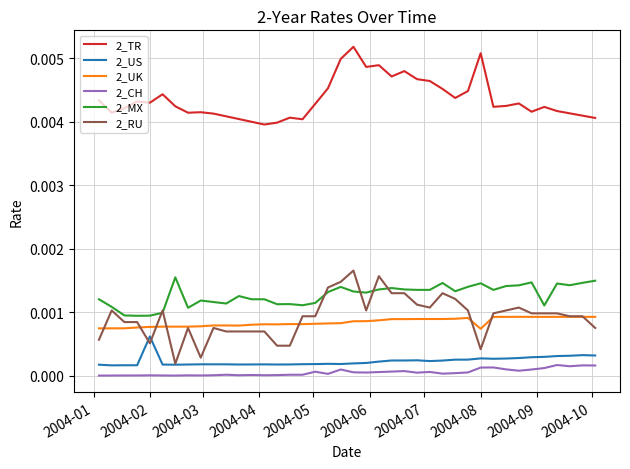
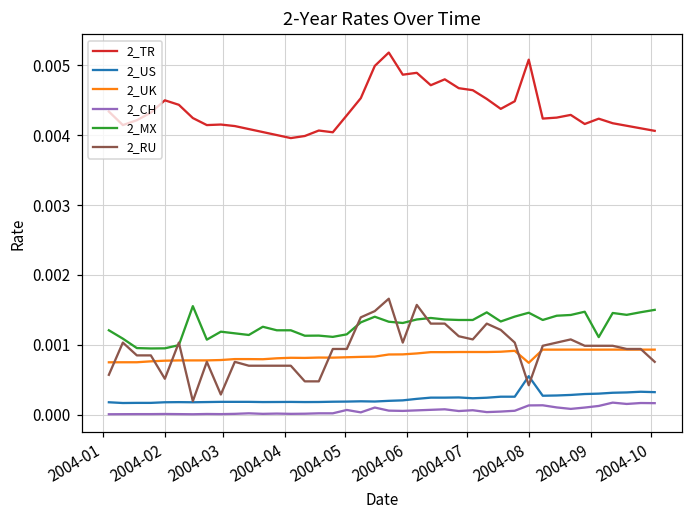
  {
    "2_TR": {
-     "2004-02": 0.0043,
+     "2004-02": 0.0045,
      "2004-08": 0.0051
    },
    "2_US": {
-     "2004-02": 0.0006,
-     "2004-08": 0.0003
+     "2004-02": 0.0002,
+     "2004-08": 0.0005
    },
    "2_UK": {
      "2004-02": 0.0008,
      "2004-08": 0.0007
    },
    "2_CH": {
      "2004-02": 0.0000,
      "2004-08": 0.0001
    },
    "2_MX": {
      "2004-02": 0.0009,
      "2004-08": 0.0015
    },
    "2_RU": {
      "2004-02": 0.0005,
      "2004-08": 0.0004
    }
  }
